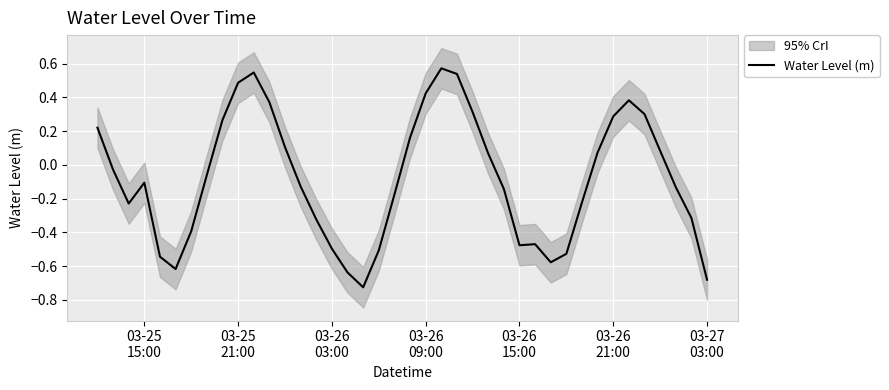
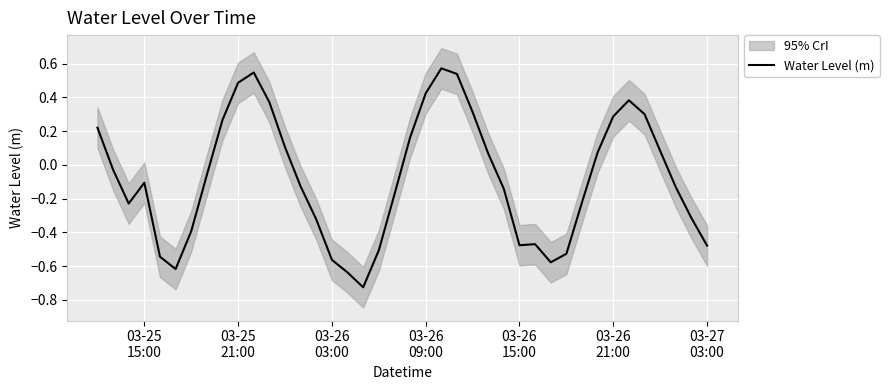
  {
    "Water Level (m)": {
      "03-25 15:00": -0.11,
      "03-25 21:00": 0.49,
-     "03-26 03:00": -0.50,
+     "03-26 03:00": -0.56,
      "03-26 09:00": 0.42,
      "03-26 15:00": -0.48,
      "03-26 21:00": 0.29,
-     "03-27 03:00": -0.68
+     "03-27 03:00": -0.48
    }
  }
